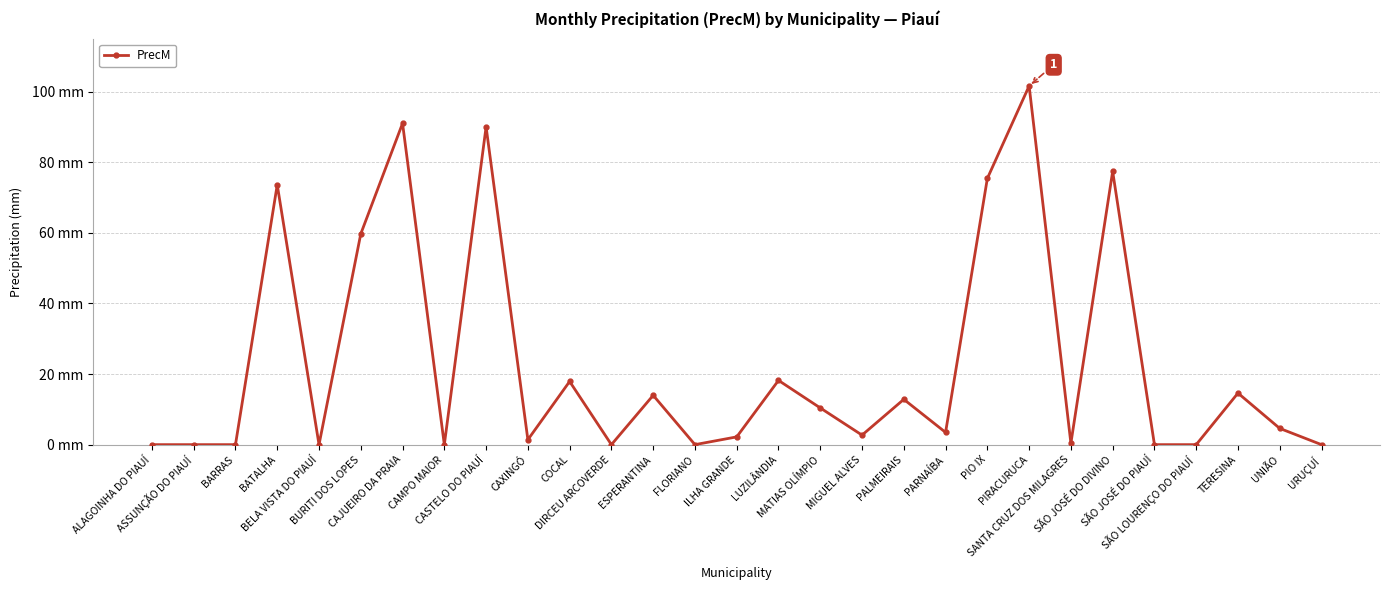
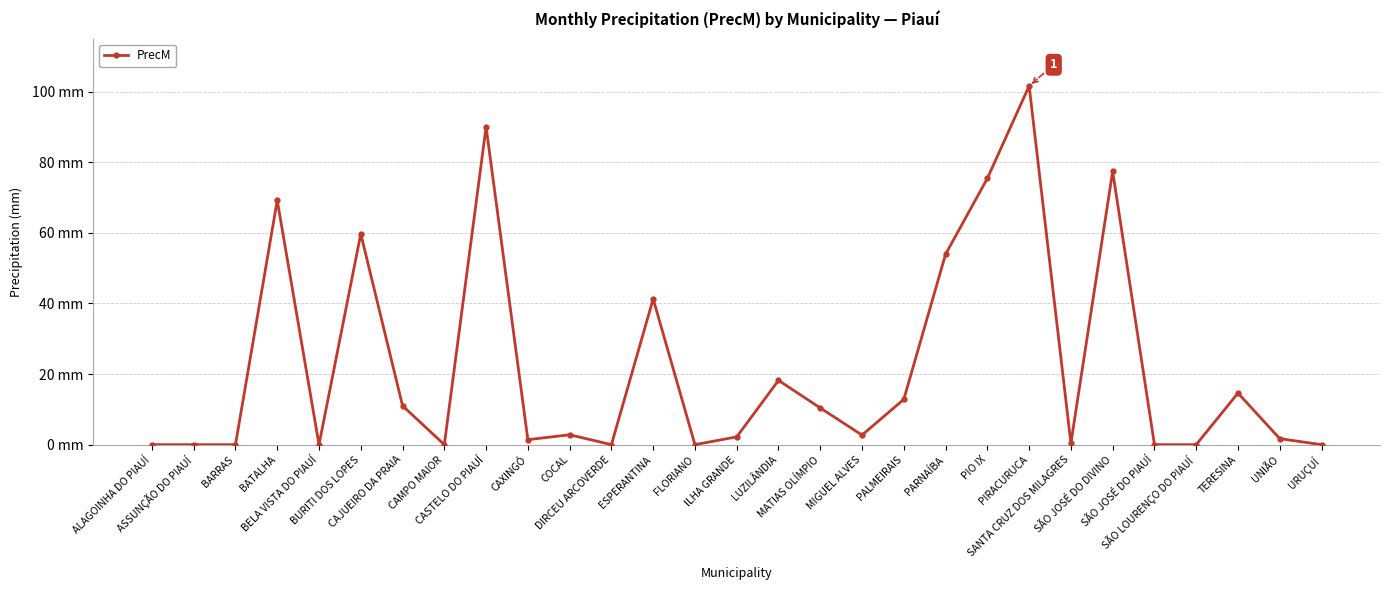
  {
    "ALAGOINHA DO PIAUÍ": "0 mm",
    "ASSUNÇÃO DO PIAUÍ": "0 mm",
    "BARRAS": "0 mm",
-   "BATALHA": "74 mm",
+   "BATALHA": "69 mm",
    "BELA VISTA DO PIAUÍ": "0 mm",
    "BURITI DOS LOPES": "60 mm",
-   "CAJUEIRO DA PRAIA": "91 mm",
+   "CAJUEIRO DA PRAIA": "11 mm",
    "CAMPO MAIOR": "0 mm",
    "CASTELO DO PIAUÍ": "90 mm",
    "CAXINGÓ": "1 mm",
-   "COCAL": "18 mm",
+   "COCAL": "3 mm",
    "DIRCEU ARCOVERDE": "0 mm",
-   "ESPERANTINA": "14 mm",
+   "ESPERANTINA": "41 mm",
    "FLORIANO": "0 mm",
    "ILHA GRANDE": "2 mm",
    "LUZILÂNDIA": "18 mm",
    "MATIAS OLÍMPIO": "10 mm",
    "MIGUEL ALVES": "3 mm",
    "PALMEIRAIS": "13 mm",
-   "PARNAÍBA": "3 mm",
+   "PARNAÍBA": "54 mm",
    "PIO IX": "75 mm",
    "PIRACURUCA": "102 mm",
    "SANTA CRUZ DOS MILAGRES": "0 mm",
    "SÃO JOSÉ DO DIVINO": "77 mm",
    "SÃO JOSÉ DO PIAUÍ": "0 mm",
    "SÃO LOURENÇO DO PIAUÍ": "0 mm",
    "TERESINA": "15 mm",
-   "UNIÃO": "5 mm",
+   "UNIÃO": "2 mm",
    "URUÇUÍ": "0 mm"
  }
